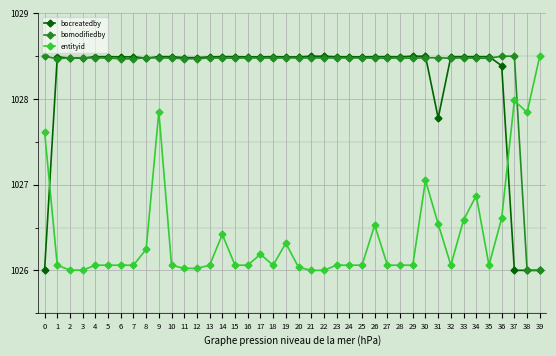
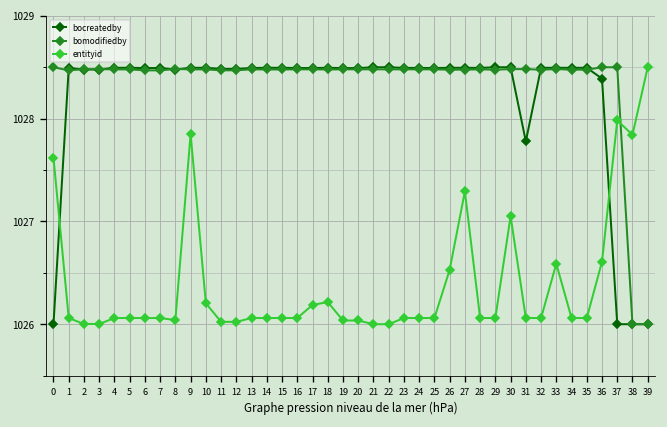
  {
    "bocreatedby": {
      "0": 1026.0,
      "31": 1027.8,
      "36": 1028.4,
      "37": 1026.0
    },
    "bomodifiedby": {
      "0": 1028.5,
      "31": 1028.5,
      "36": 1028.5,
      "37": 1028.5
    },
    "entityid": {
      "0": 1027.6,
      "1": 1026.1,
      "2": 1026.0,
      "3": 1026.0,
      "4": 1026.1,
      "5": 1026.1,
      "6": 1026.1,
      "7": 1026.1,
-     "8": 1026.2,
+     "8": 1026.0,
      "9": 1027.9,
-     "10": 1026.1,
+     "10": 1026.2,
      "11": 1026.0,
      "12": 1026.0,
      "13": 1026.1,
-     "14": 1026.4,
+     "14": 1026.1,
      "15": 1026.1,
      "16": 1026.1,
      "17": 1026.2,
-     "18": 1026.1,
-     "19": 1026.3,
+     "18": 1026.2,
+     "19": 1026.0,
      "20": 1026.0,
      "21": 1026.0,
      "22": 1026.0,
      "23": 1026.1,
      "24": 1026.1,
      "25": 1026.1,
      "26": 1026.5,
-     "27": 1026.1,
+     "27": 1027.3,
      "28": 1026.1,
      "29": 1026.1,
      "30": 1027.1,
-     "31": 1026.5,
+     "31": 1026.1,
      "32": 1026.1,
      "33": 1026.6,
-     "34": 1026.9,
+     "34": 1026.1,
      "35": 1026.1,
      "36": 1026.6,
      "37": 1028.0,
      "38": 1027.8,
      "39": 1028.5
    }
  }
